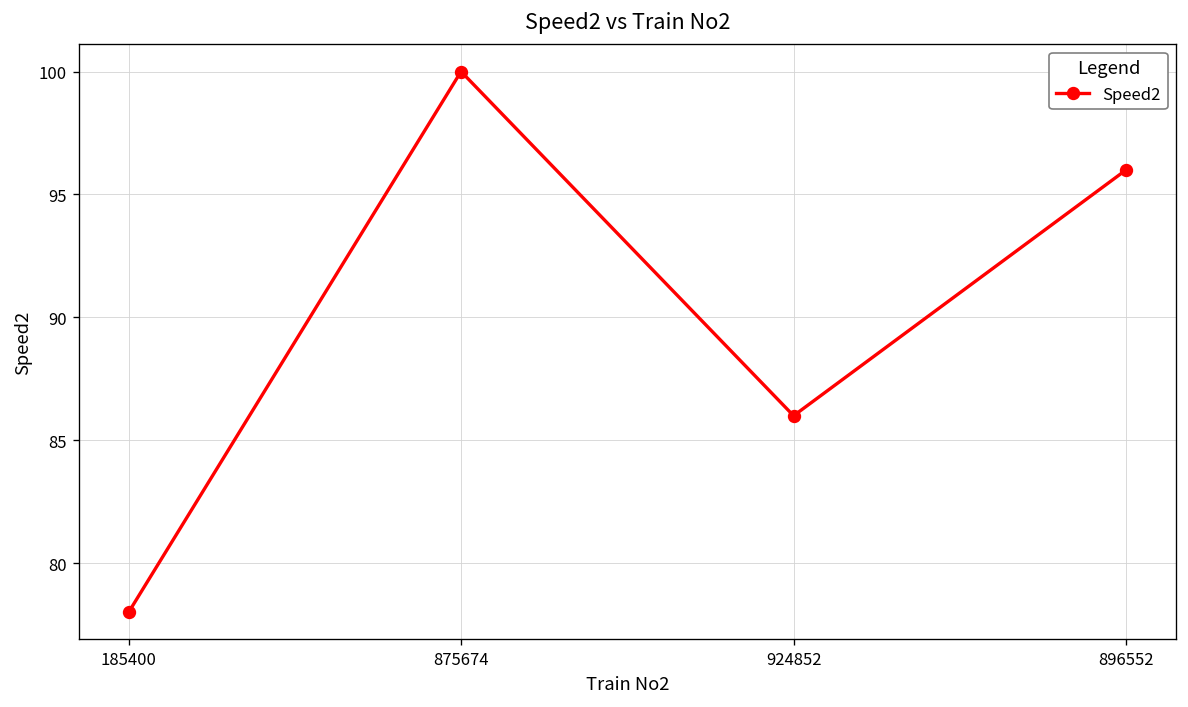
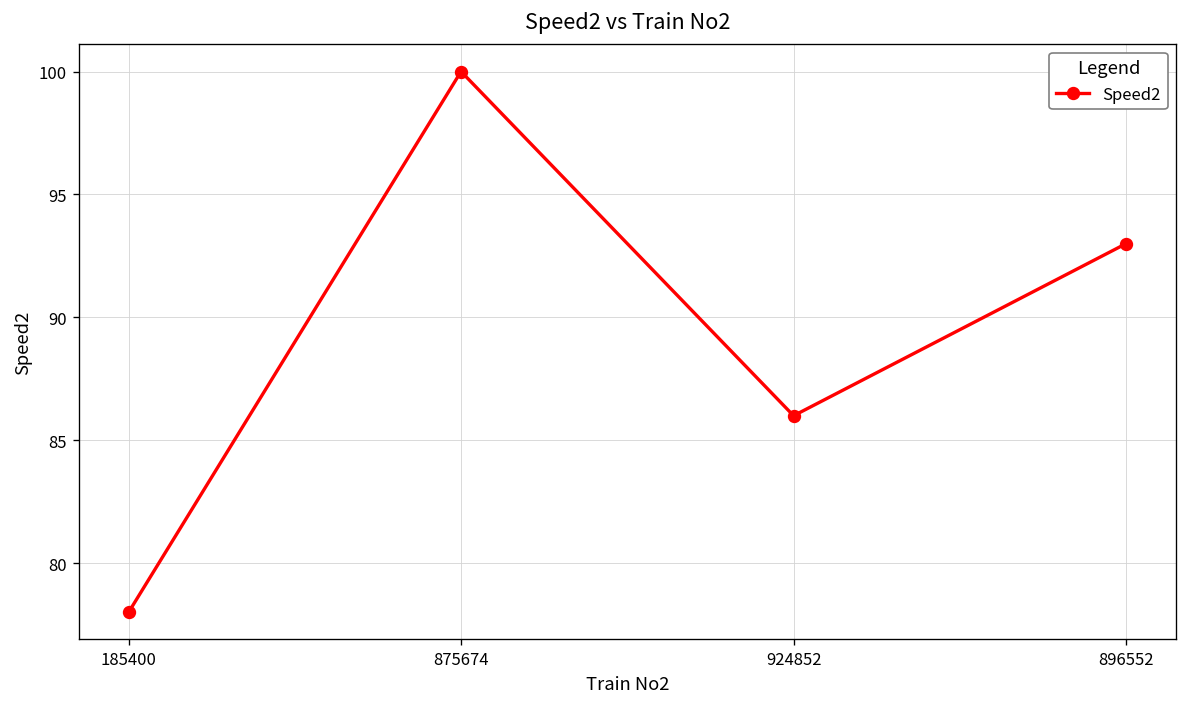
  {
    "185400": 78,
    "875674": 100,
    "924852": 86,
-   "896552": 96
+   "896552": 93
  }
